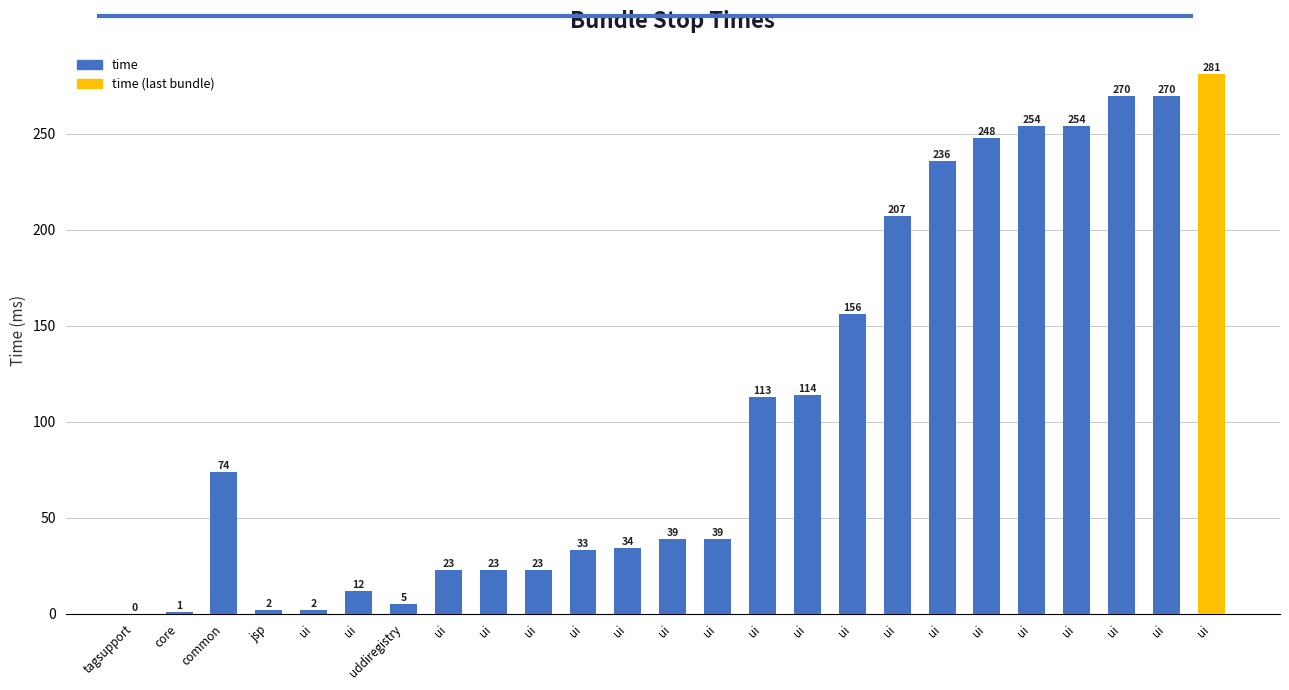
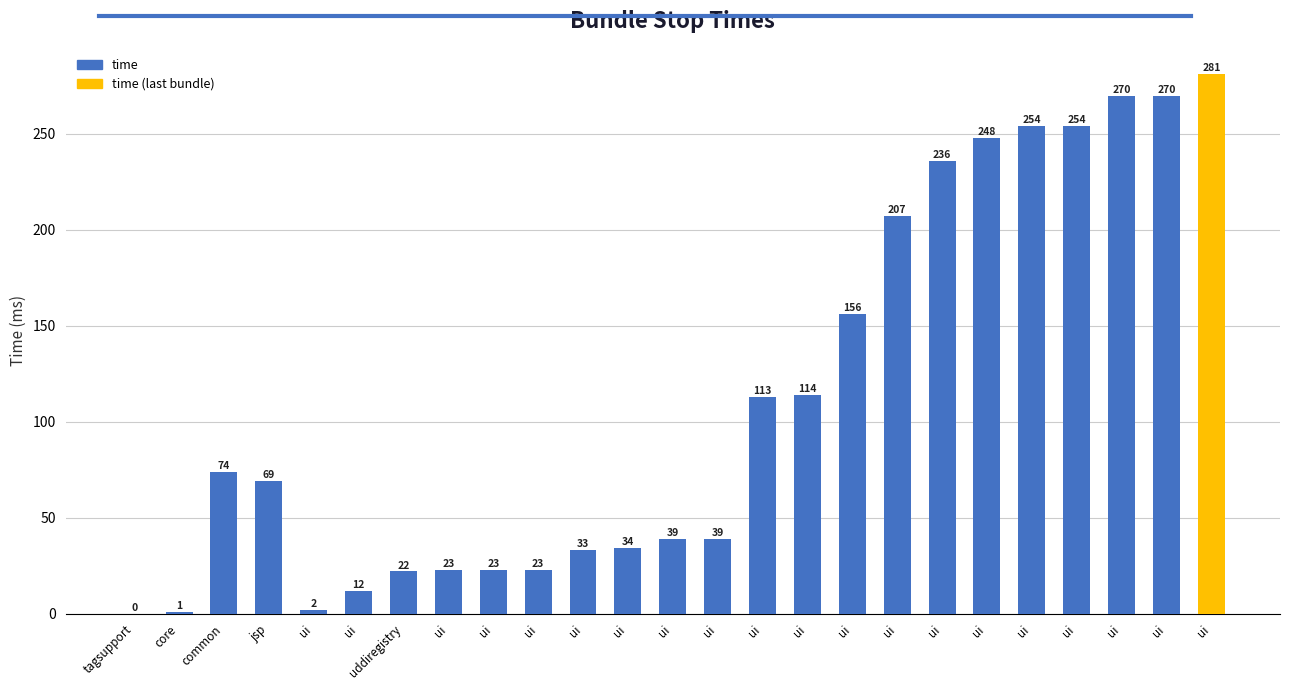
  {
    "tagsupport": 0,
    "core": 1,
    "common": 74,
-   "jsp": 2,
-   "uddiregistry": 5
+   "jsp": 69,
+   "uddiregistry": 22
  }
